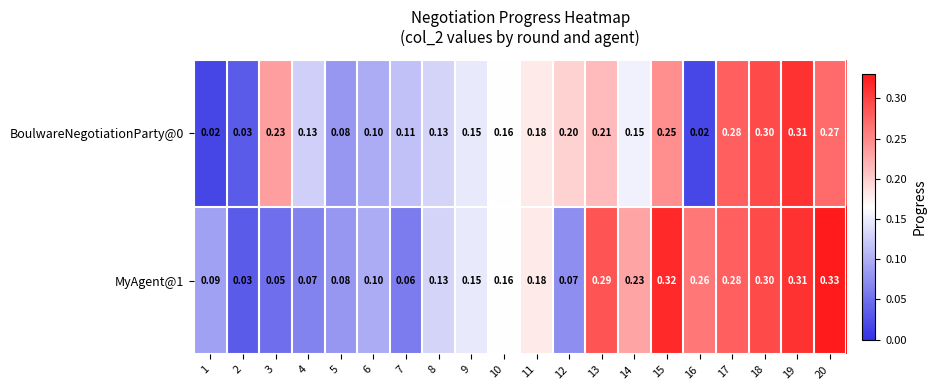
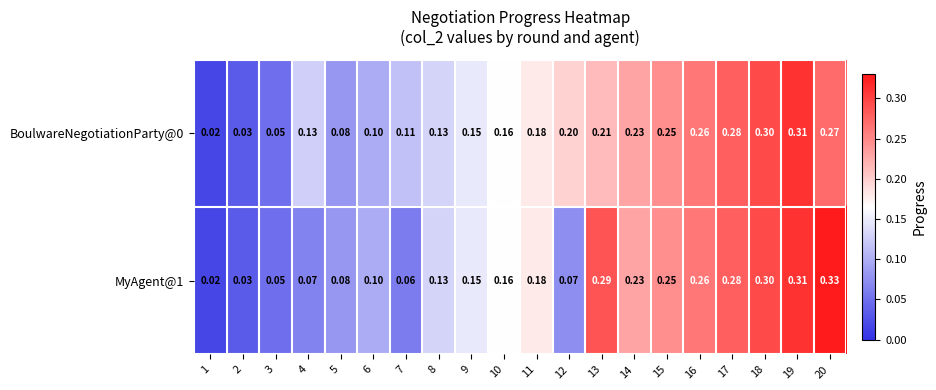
  {
    "BoulwareNegotiationParty@0": {
      "1": 0.02,
      "2": 0.03,
-     "3": 0.23,
+     "3": 0.05,
      "4": 0.13,
      "5": 0.08,
      "6": 0.10,
      "7": 0.11,
      "8": 0.13,
      "9": 0.15,
      "10": 0.16,
      "11": 0.18,
      "12": 0.20,
      "13": 0.21,
-     "14": 0.15,
+     "14": 0.23,
      "15": 0.25,
-     "16": 0.02,
+     "16": 0.26,
      "17": 0.28,
      "18": 0.30,
      "19": 0.31,
      "20": 0.27
    },
    "MyAgent@1": {
-     "1": 0.09,
+     "1": 0.02,
      "2": 0.03,
      "3": 0.05,
      "4": 0.07,
      "5": 0.08,
      "6": 0.10,
      "7": 0.06,
      "8": 0.13,
      "9": 0.15,
      "10": 0.16,
      "11": 0.18,
      "12": 0.07,
      "13": 0.29,
      "14": 0.23,
-     "15": 0.32,
+     "15": 0.25,
      "16": 0.26,
      "17": 0.28,
      "18": 0.30,
      "19": 0.31,
      "20": 0.33
    }
  }
